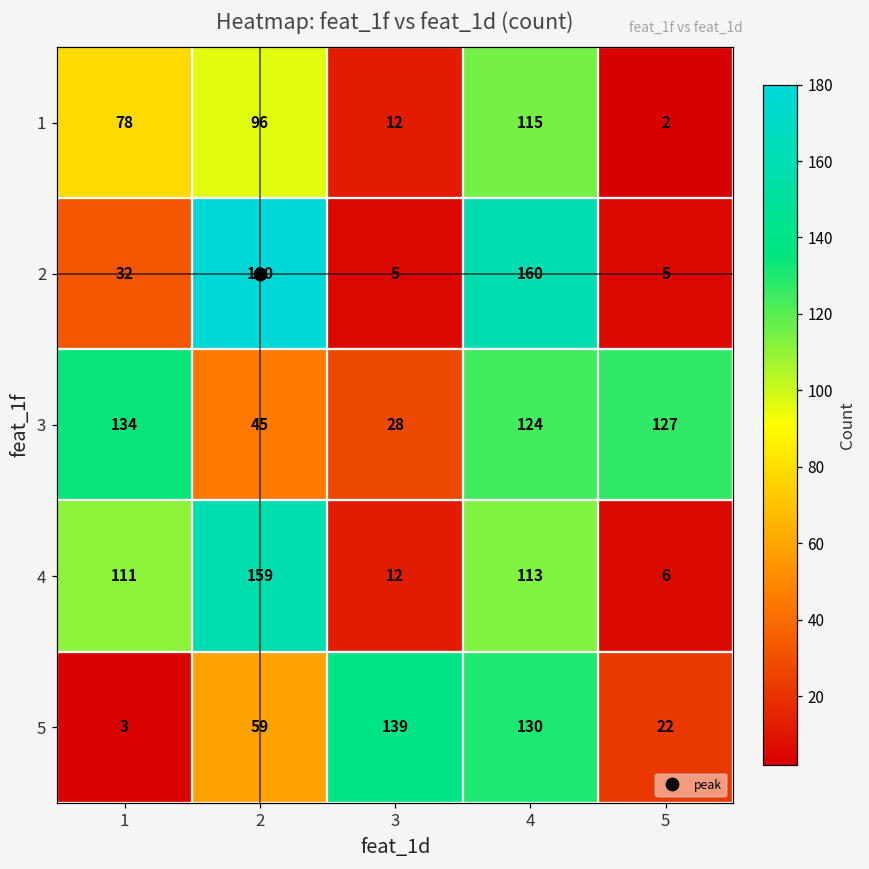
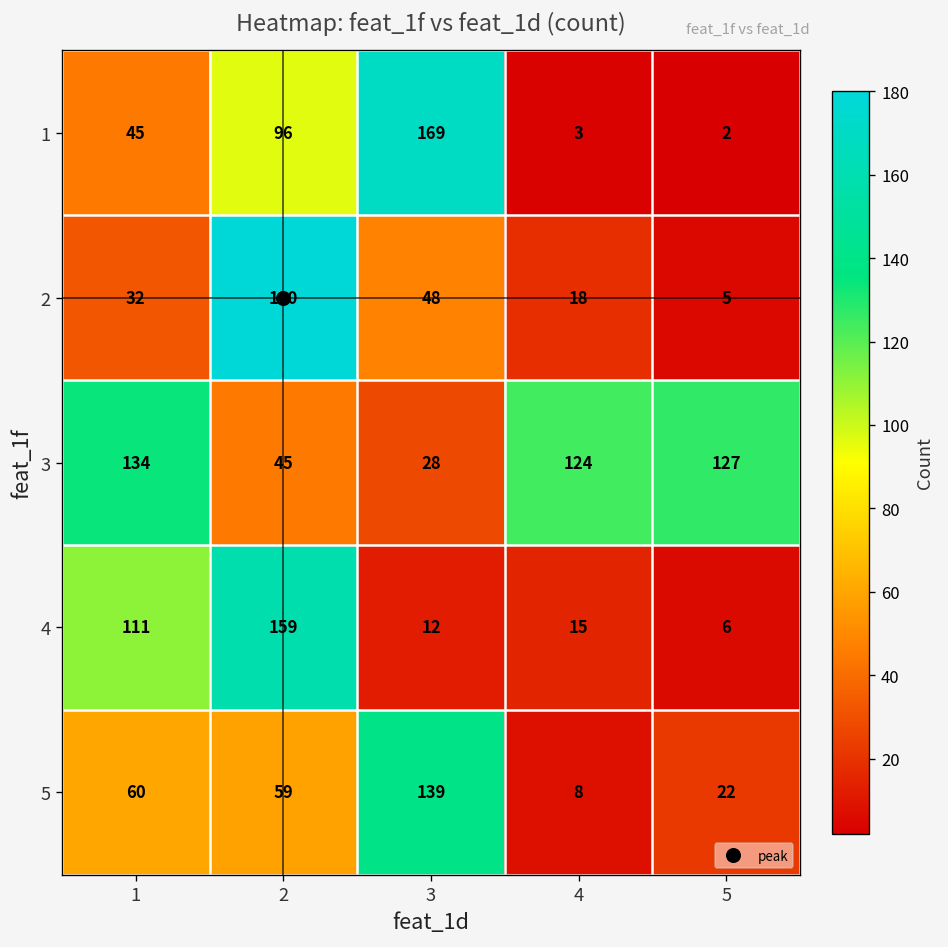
  {
    "1": {
-     "1": 78,
+     "1": 45,
      "2": 96,
-     "3": 12,
-     "4": 115,
+     "3": 169,
+     "4": 3,
      "5": 2
    },
    "2": {
      "1": 32,
-     "3": 5,
-     "4": 160,
+     "3": 48,
+     "4": 18,
      "5": 5
    },
    "3": {
      "1": 134,
      "2": 45,
      "3": 28,
      "4": 124,
      "5": 127
    },
    "4": {
      "1": 111,
      "2": 159,
      "3": 12,
-     "4": 113,
+     "4": 15,
      "5": 6
    },
    "5": {
-     "1": 3,
+     "1": 60,
      "2": 59,
      "3": 139,
-     "4": 130,
+     "4": 8,
      "5": 22
    }
  }
